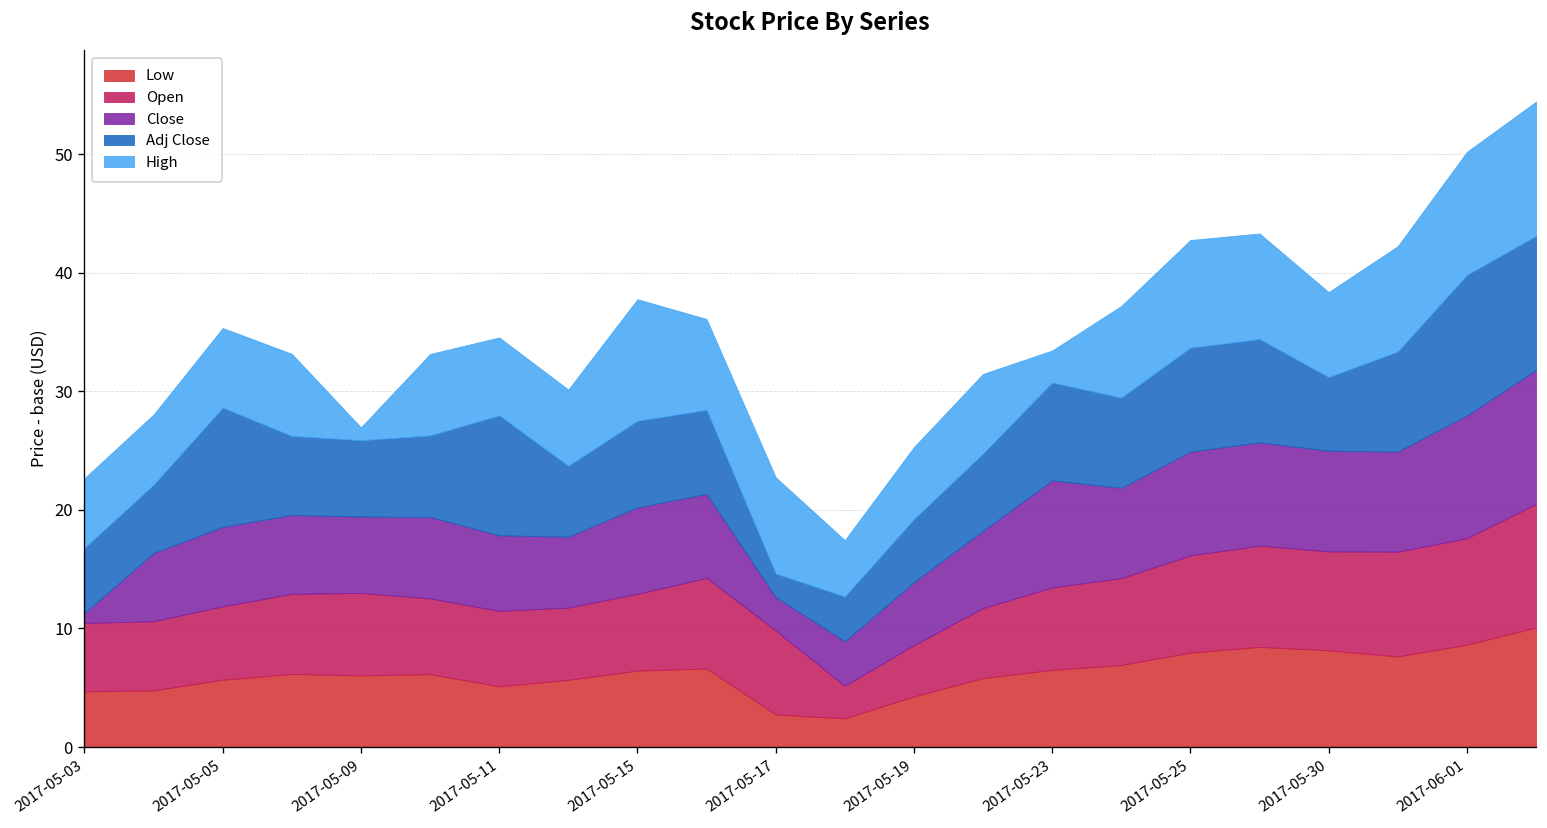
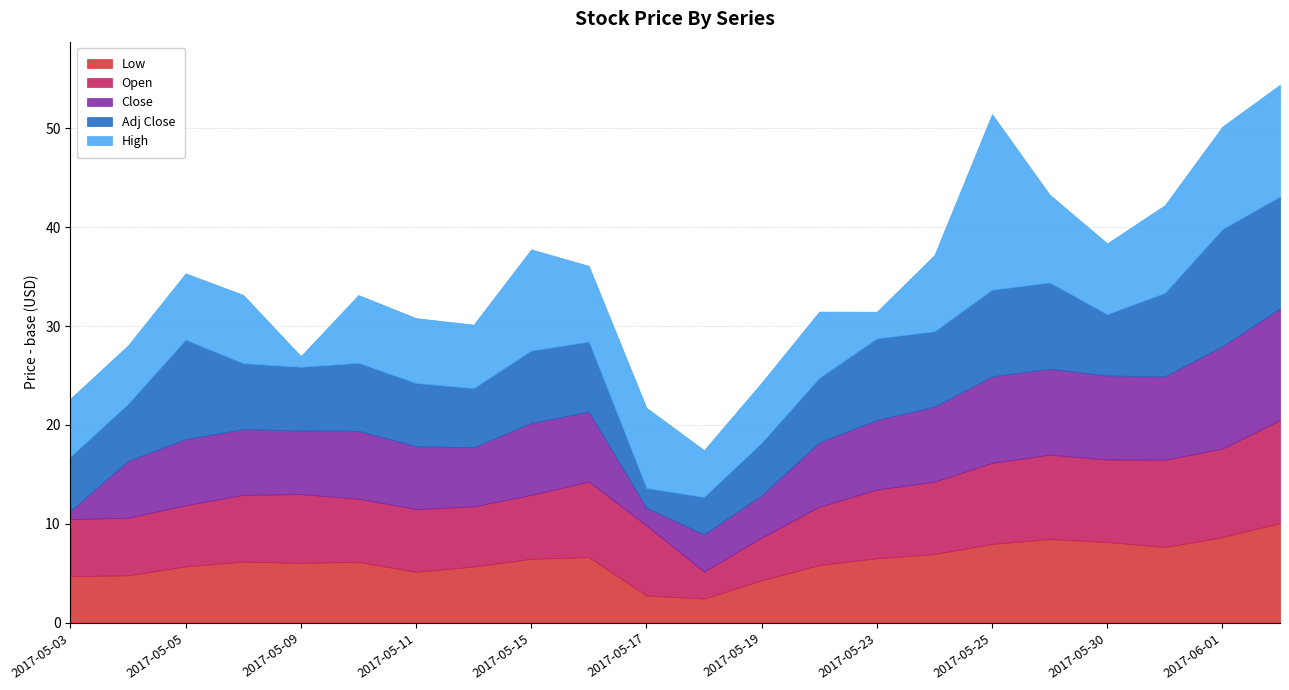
  {
    "Close": {
      "2017-05-03": 1,
      "2017-05-05": 7,
      "2017-05-09": 6,
      "2017-05-11": 6,
      "2017-05-15": 7,
-     "2017-05-17": 3,
-     "2017-05-19": 5,
-     "2017-05-23": 9,
+     "2017-05-17": 2,
+     "2017-05-19": 4,
+     "2017-05-23": 7,
      "2017-05-25": 9,
      "2017-05-30": 9,
      "2017-06-01": 10
    },
    "Adj Close": {
      "2017-05-03": 5,
      "2017-05-05": 10,
      "2017-05-09": 6,
-     "2017-05-11": 10,
+     "2017-05-11": 6,
      "2017-05-15": 7,
      "2017-05-17": 2,
      "2017-05-19": 5,
      "2017-05-23": 8,
      "2017-05-25": 9,
      "2017-05-30": 6,
      "2017-06-01": 12
    },
    "High": {
      "2017-05-03": 6,
      "2017-05-05": 7,
      "2017-05-09": 1,
      "2017-05-11": 7,
      "2017-05-15": 10,
      "2017-05-17": 8,
      "2017-05-19": 6,
      "2017-05-23": 3,
-     "2017-05-25": 9,
+     "2017-05-25": 18,
      "2017-05-30": 7,
      "2017-06-01": 10
    }
  }
